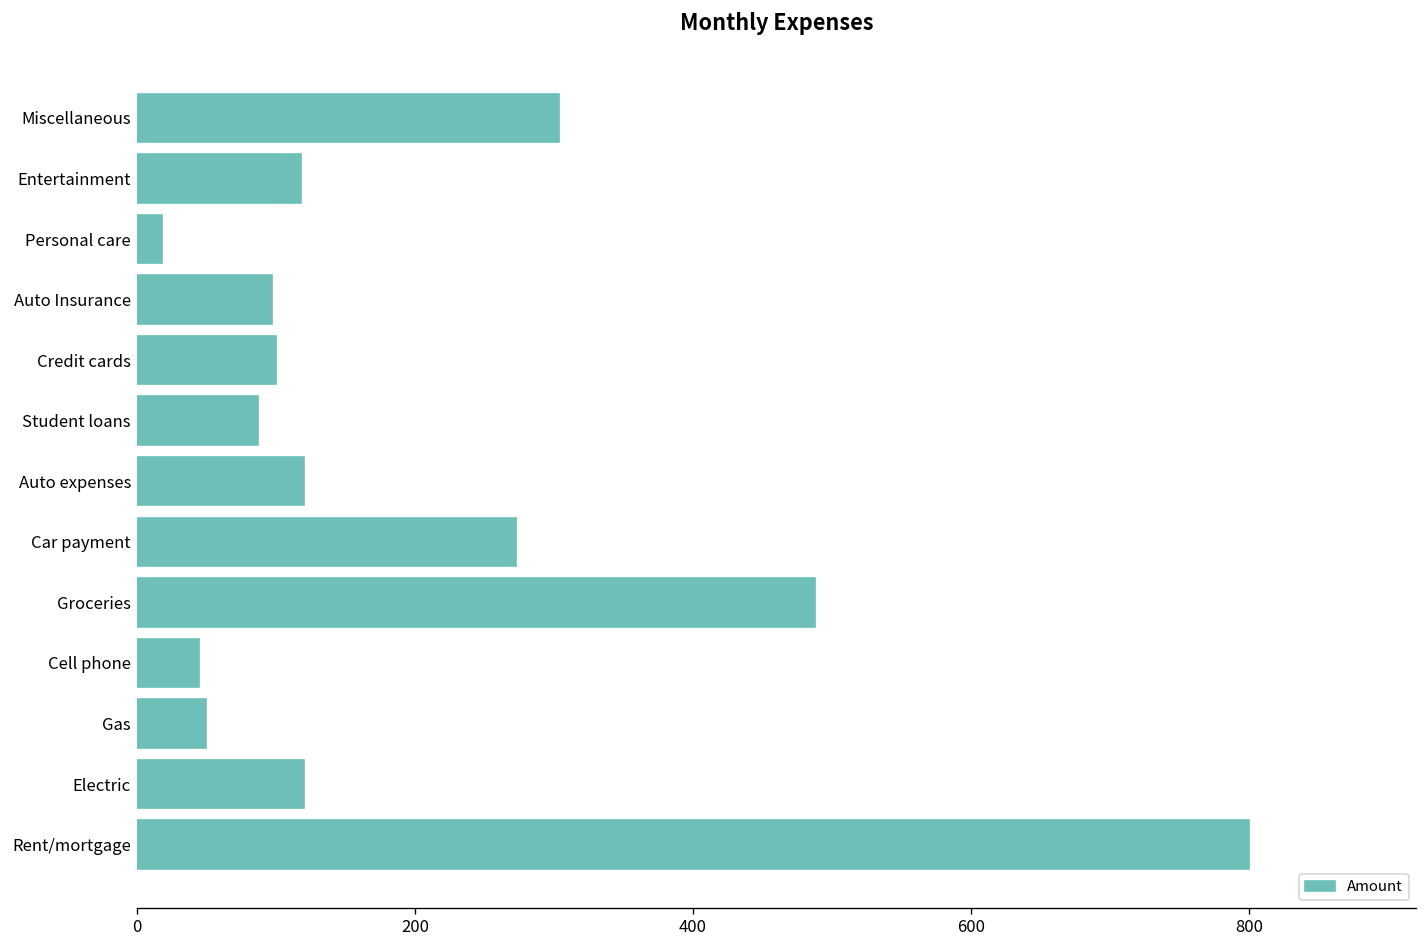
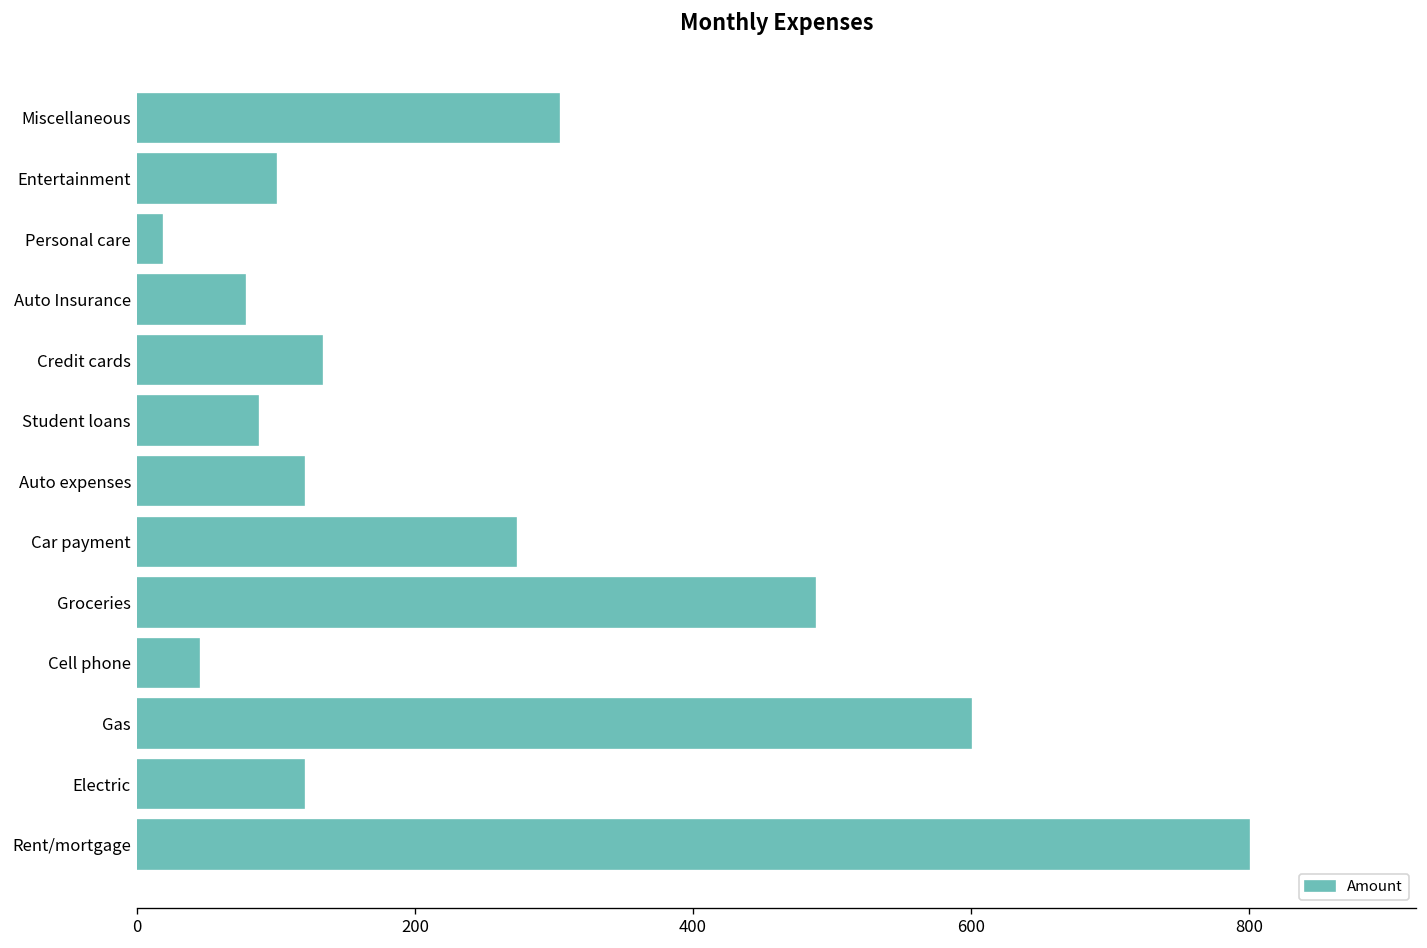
  {
    "Miscellaneous": 304,
-   "Entertainment": 118,
+   "Entertainment": 100,
    "Personal care": 18,
-   "Auto Insurance": 97,
-   "Credit cards": 100,
+   "Auto Insurance": 78,
+   "Credit cards": 133,
    "Student loans": 87,
    "Auto expenses": 120,
    "Car payment": 273,
    "Groceries": 488,
    "Cell phone": 45,
-   "Gas": 50,
+   "Gas": 600,
    "Electric": 120,
    "Rent/mortgage": 800
  }
